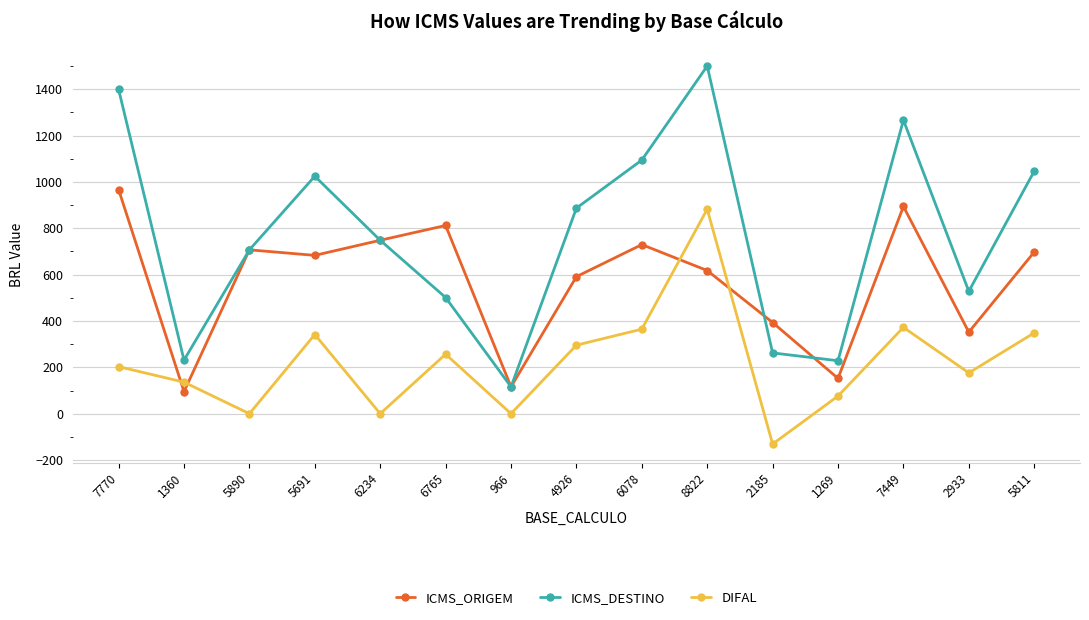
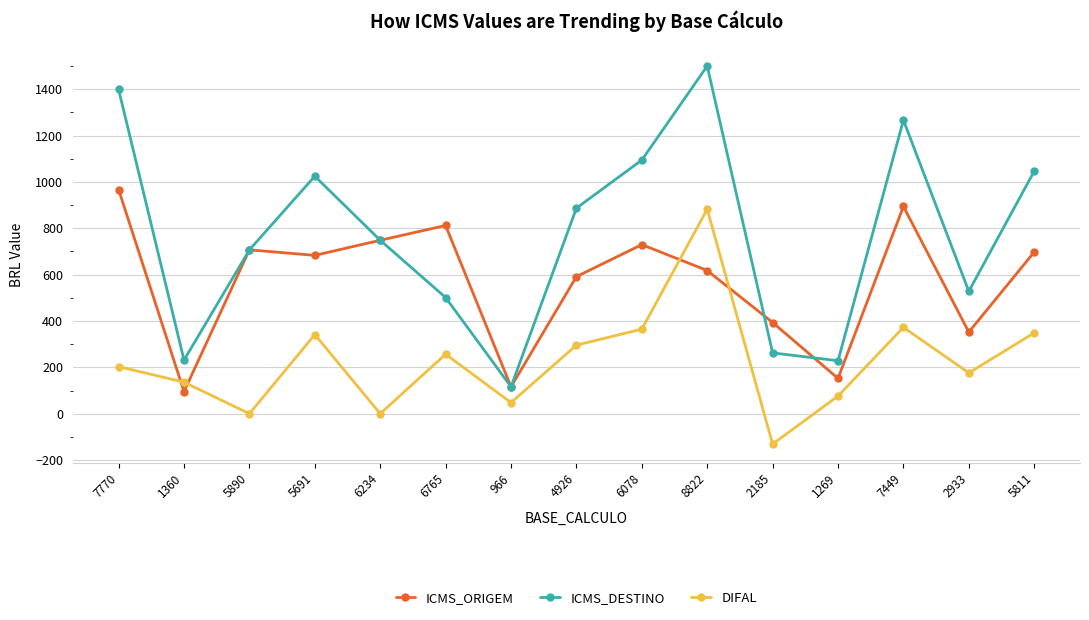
  {
    "ICMS_ORIGEM": {
      "7770": 970,
      "1360": 100,
      "5691": 680,
      "6765": 810,
      "4926": 590,
      "6078": 730,
      "8822": 620,
      "2185": 390,
      "1269": 150,
      "7449": 890,
      "2933": 350,
      "5811": 700
    },
    "ICMS_DESTINO": {
      "7770": 1400,
      "1360": 230,
      "5691": 1020,
      "6765": 500,
      "4926": 890,
      "6078": 1090,
      "8822": 1500,
      "2185": 260,
      "1269": 230,
      "7449": 1270,
      "2933": 530,
      "5811": 1050
    },
    "DIFAL": {
      "7770": 200,
      "1360": 140,
      "5890": 0,
      "5691": 340,
      "6234": 0,
      "6765": 260,
-     "966": 0,
+     "966": 50,
      "4926": 300,
      "6078": 360,
      "8822": 880,
      "2185": -130,
      "1269": 80,
      "7449": 370,
      "2933": 180,
      "5811": 350
    }
  }
